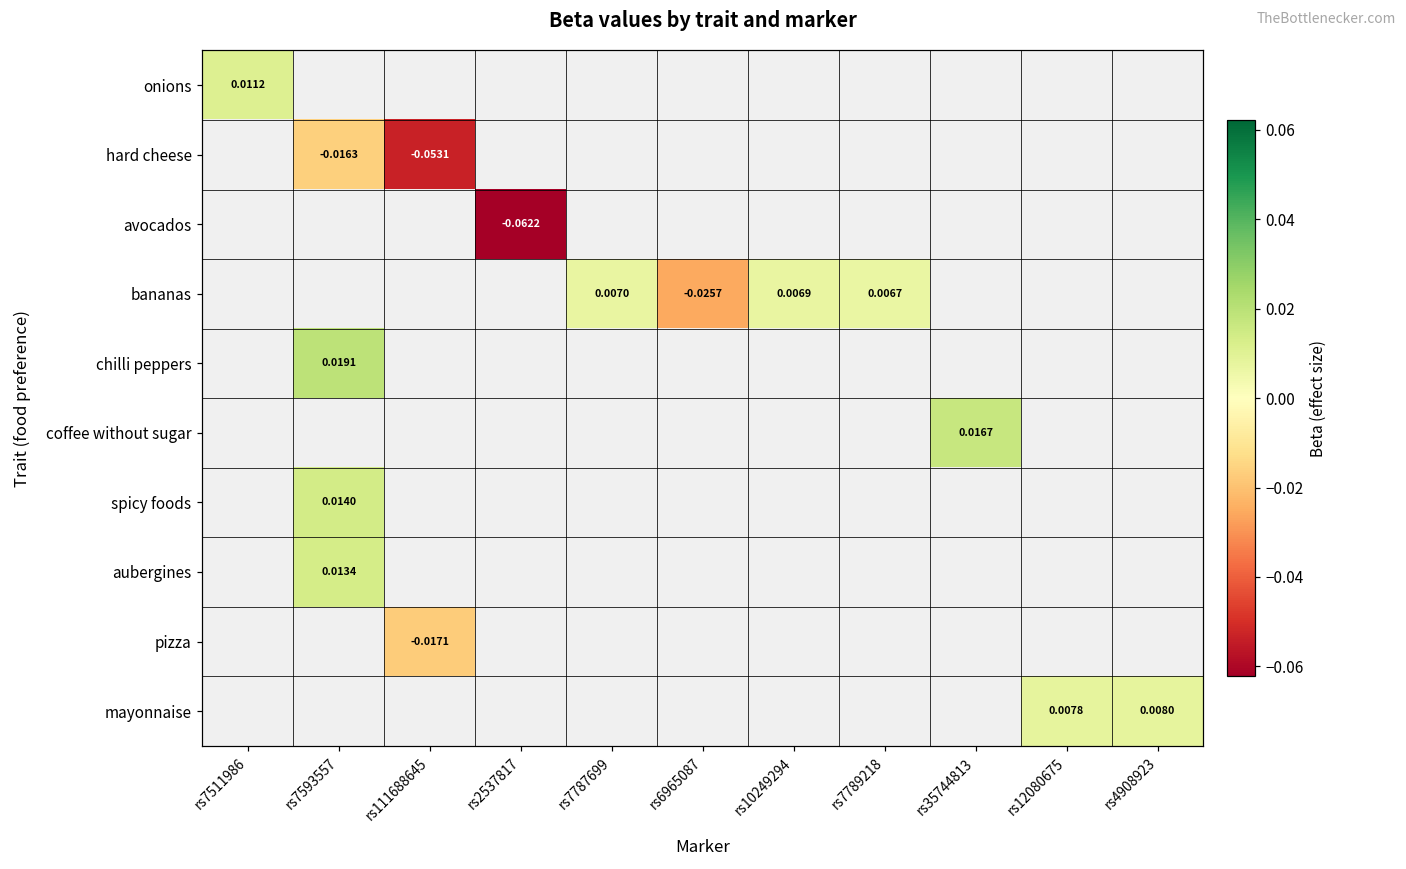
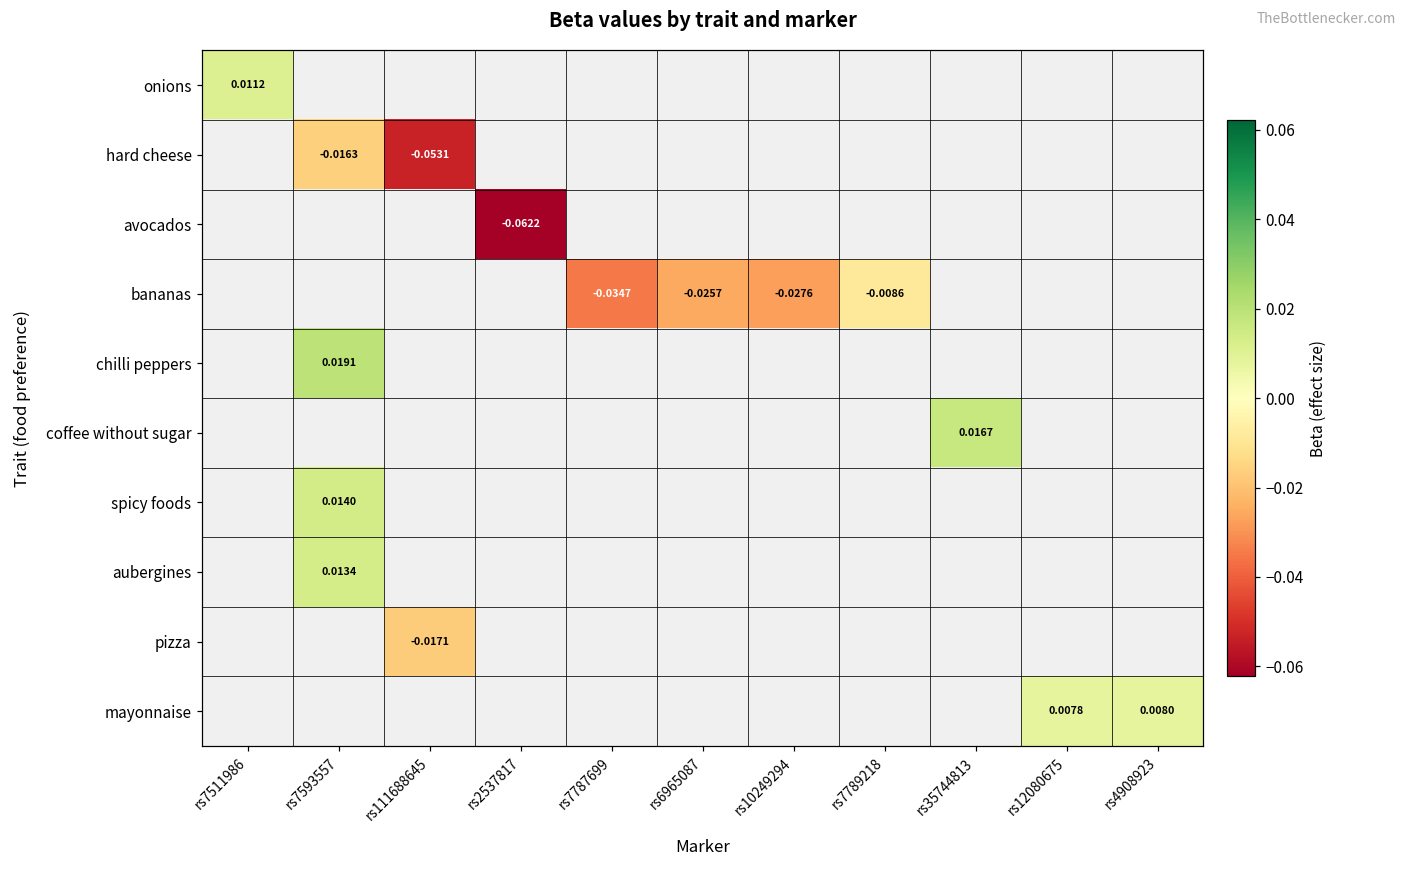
  {
    "onions": {
      "rs7511986": 0.0112
    },
    "hard cheese": {
      "rs7593557": -0.0163,
      "rs111688645": -0.0531
    },
    "avocados": {
      "rs2537817": -0.0622
    },
    "bananas": {
-     "rs7787699": 0.0070,
+     "rs7787699": -0.0347,
      "rs6965087": -0.0257,
-     "rs10249294": 0.0069,
-     "rs7789218": 0.0067
+     "rs10249294": -0.0276,
+     "rs7789218": -0.0086
    },
    "chilli peppers": {
      "rs7593557": 0.0191
    },
    "coffee without sugar": {
      "rs35744813": 0.0167
    },
    "spicy foods": {
      "rs7593557": 0.0140
    },
    "aubergines": {
      "rs7593557": 0.0134
    },
    "pizza": {
      "rs111688645": -0.0171
    },
    "mayonnaise": {
      "rs12080675": 0.0078,
      "rs4908923": 0.0080
    }
  }
